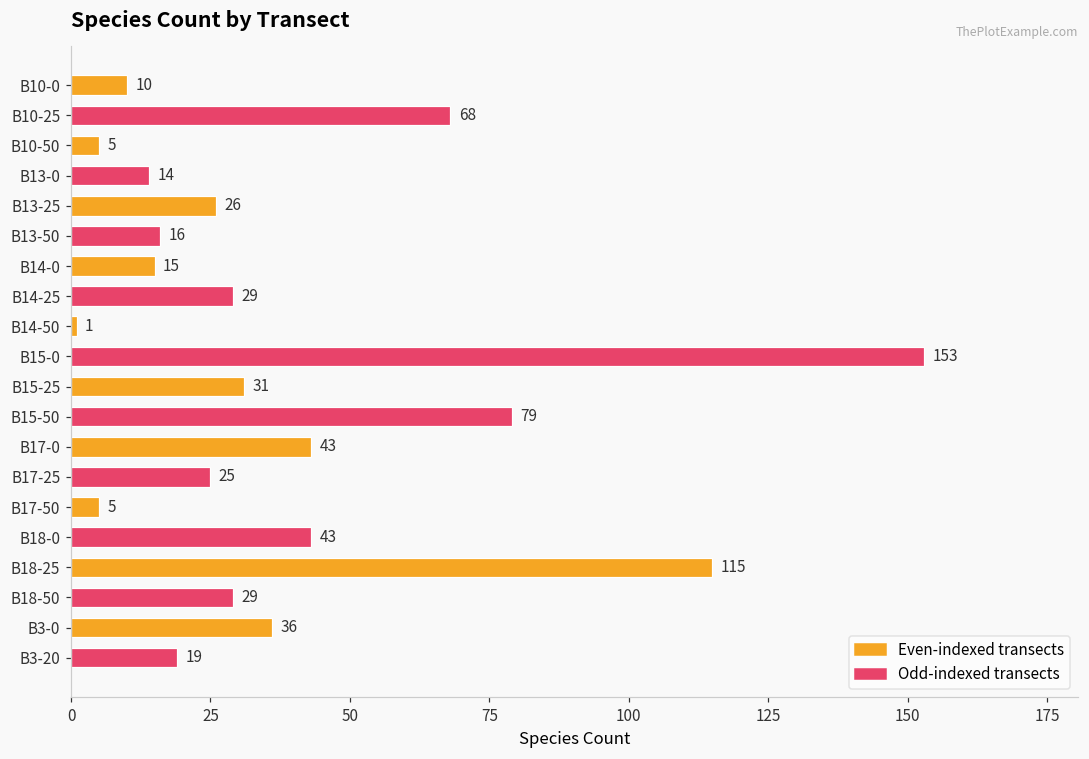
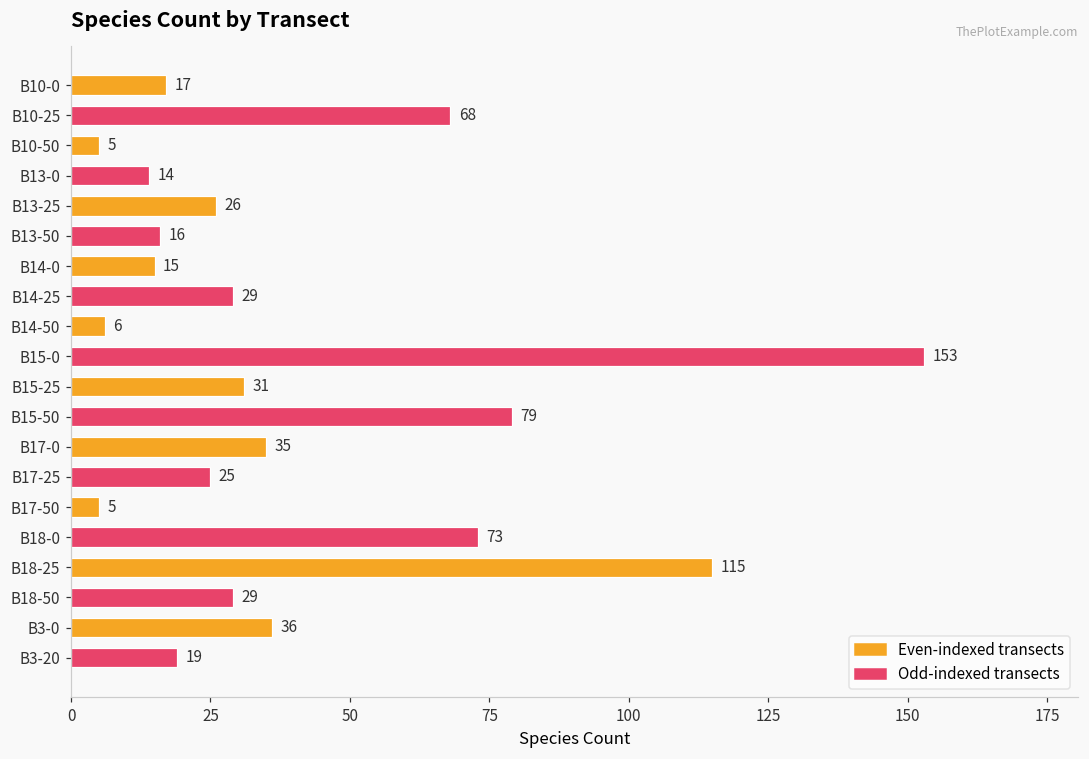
  {
-   "B10-0": 10,
+   "B10-0": 17,
    "B10-25": 68,
    "B10-50": 5,
    "B13-0": 14,
    "B13-25": 26,
    "B13-50": 16,
    "B14-0": 15,
    "B14-25": 29,
-   "B14-50": 1,
+   "B14-50": 6,
    "B15-0": 153,
    "B15-25": 31,
    "B15-50": 79,
-   "B17-0": 43,
+   "B17-0": 35,
    "B17-25": 25,
    "B17-50": 5,
-   "B18-0": 43,
+   "B18-0": 73,
    "B18-25": 115,
    "B18-50": 29,
    "B3-0": 36,
    "B3-20": 19
  }
